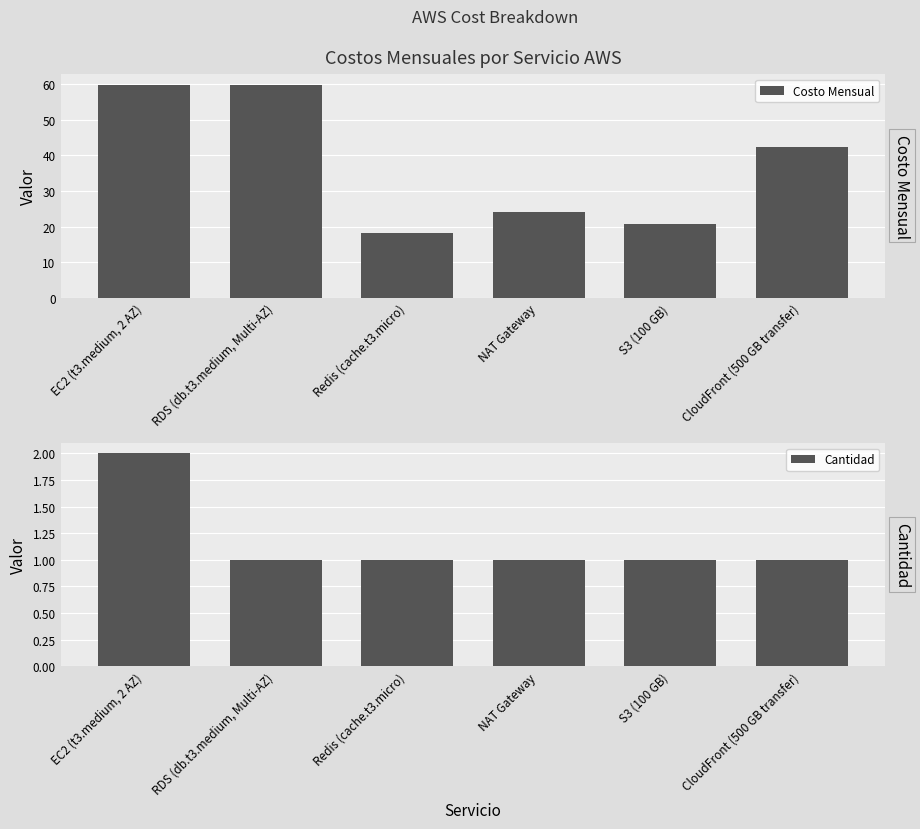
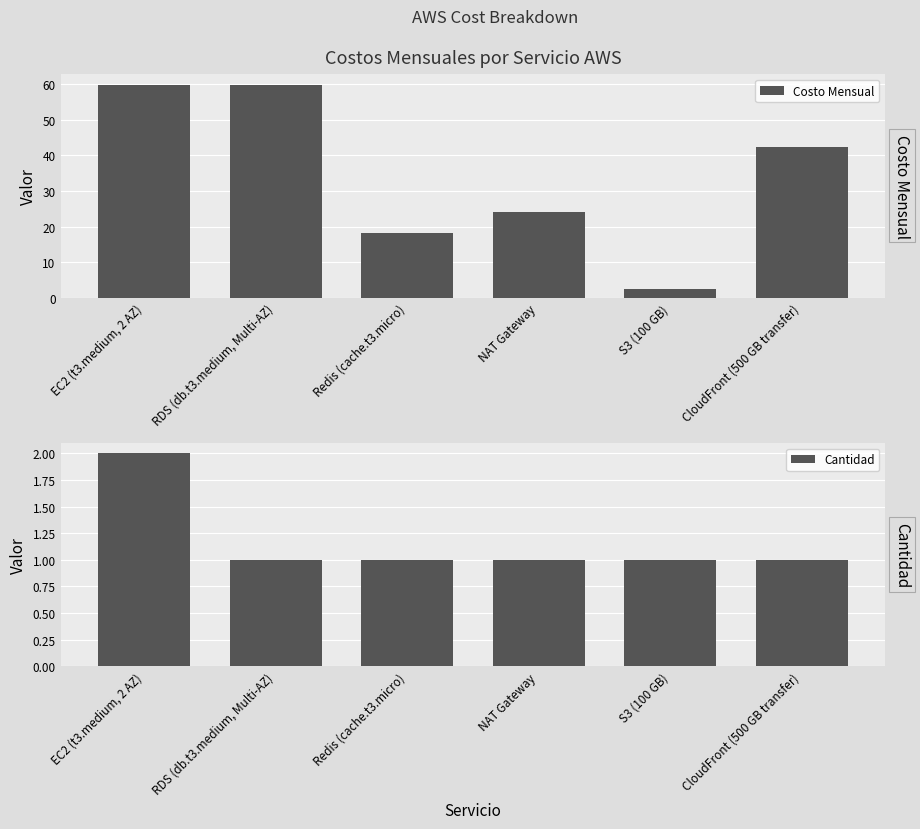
  {
    "Costos Mensuales por Servicio AWS": {
      "EC2 (t3.medium, 2 AZ)": 60,
      "RDS (db.t3.medium, Multi-AZ)": 60,
      "Redis (cache.t3.micro)": 18,
      "NAT Gateway": 24,
-     "S3 (100 GB)": 21,
+     "S3 (100 GB)": 2,
      "CloudFront (500 GB transfer)": 43
    }
  }
